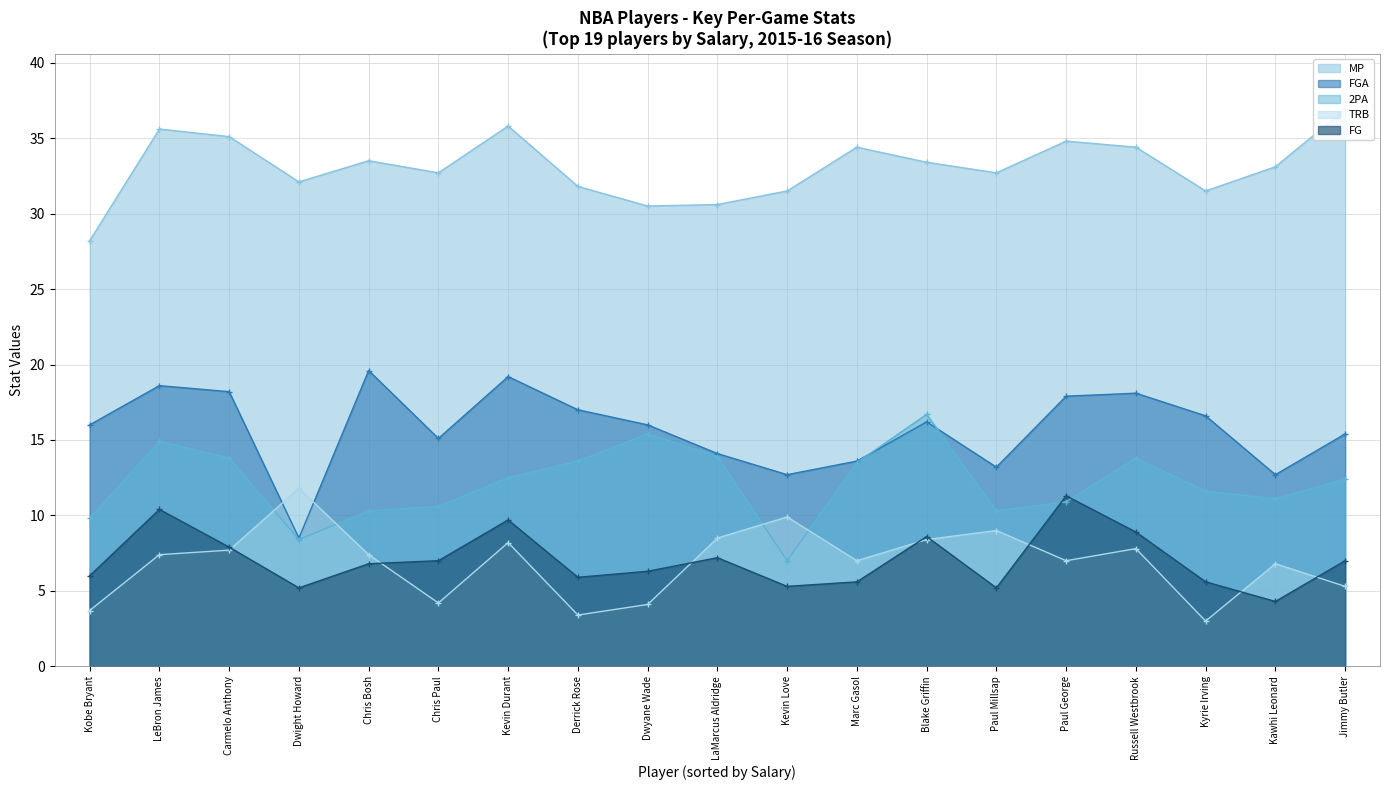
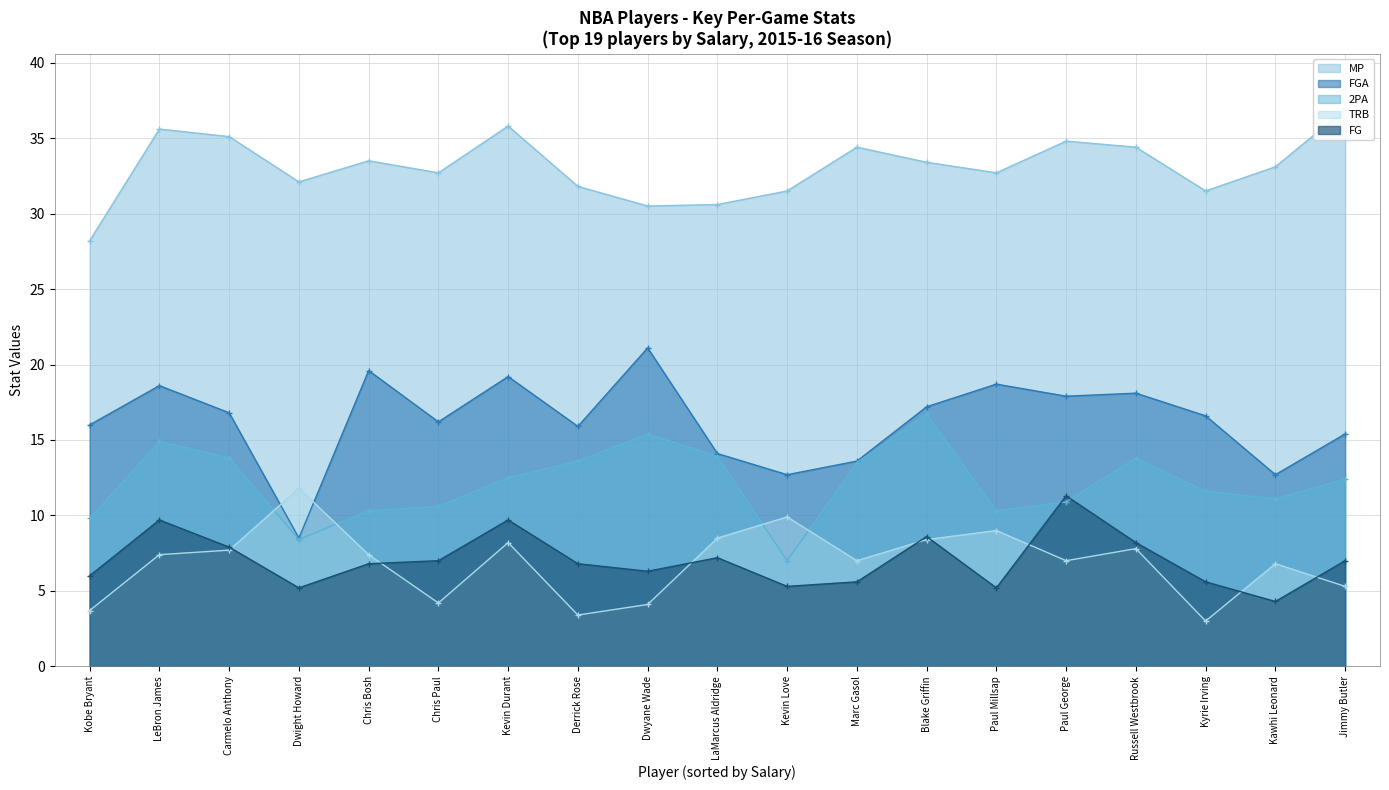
  {
    "FGA": {
      "Kobe Bryant": 16.0,
      "LeBron James": 18.6,
-     "Carmelo Anthony": 18.2,
+     "Carmelo Anthony": 16.8,
      "Chris Bosh": 19.6,
-     "Chris Paul": 15.1,
+     "Chris Paul": 16.2,
      "Kevin Durant": 19.2,
-     "Derrick Rose": 17.0,
-     "Dwyane Wade": 16.0,
+     "Derrick Rose": 15.9,
+     "Dwyane Wade": 21.1,
      "LaMarcus Aldridge": 14.1,
      "Kevin Love": 12.7,
-     "Blake Griffin": 16.2,
-     "Paul Millsap": 13.2,
+     "Blake Griffin": 17.2,
+     "Paul Millsap": 18.7,
      "Paul George": 17.9,
      "Russell Westbrook": 18.1,
      "Kyrie Irving": 16.6,
      "Kawhi Leonard": 12.7,
      "Jimmy Butler": 15.4
    },
    "FG": {
      "Kobe Bryant": 6.0,
-     "LeBron James": 10.4,
+     "LeBron James": 9.7,
      "Carmelo Anthony": 7.9,
      "Dwight Howard": 5.2,
      "Chris Bosh": 6.8,
      "Chris Paul": 7.0,
      "Kevin Durant": 9.7,
-     "Derrick Rose": 5.9,
+     "Derrick Rose": 6.8,
      "Dwyane Wade": 6.3,
      "LaMarcus Aldridge": 7.2,
      "Kevin Love": 5.3,
      "Marc Gasol": 5.6,
      "Blake Griffin": 8.6,
      "Paul Millsap": 5.2,
      "Paul George": 11.3,
-     "Russell Westbrook": 8.9,
+     "Russell Westbrook": 8.2,
      "Kyrie Irving": 5.6,
      "Kawhi Leonard": 4.3,
      "Jimmy Butler": 7.0
    }
  }
